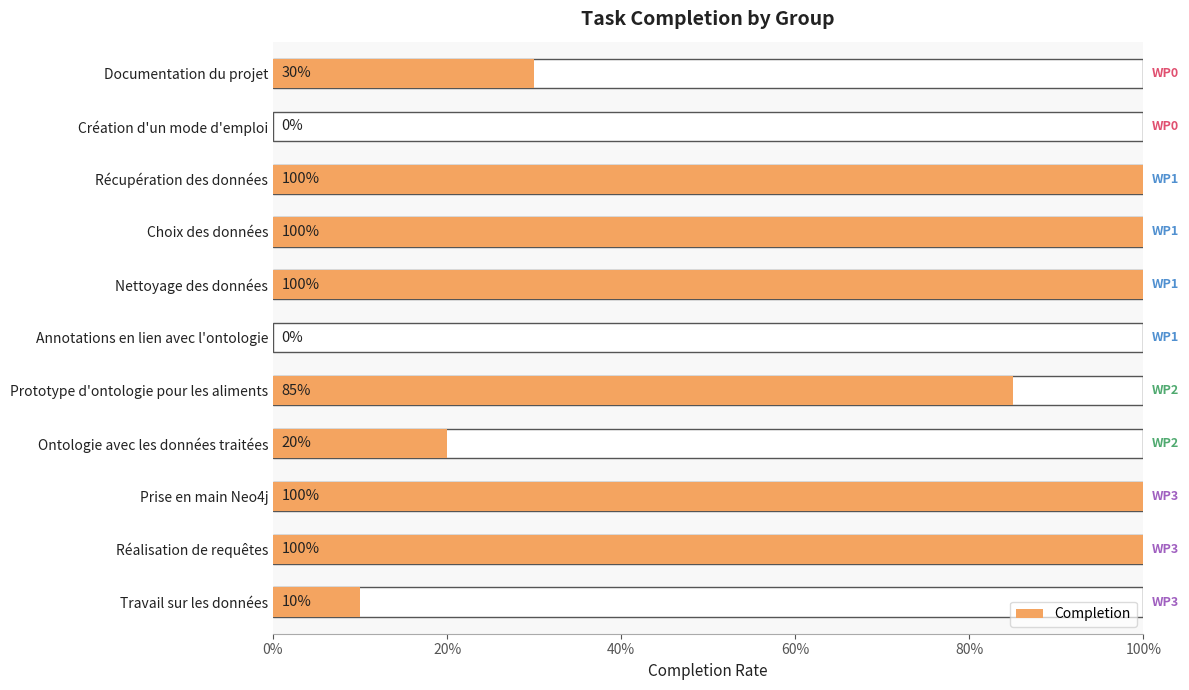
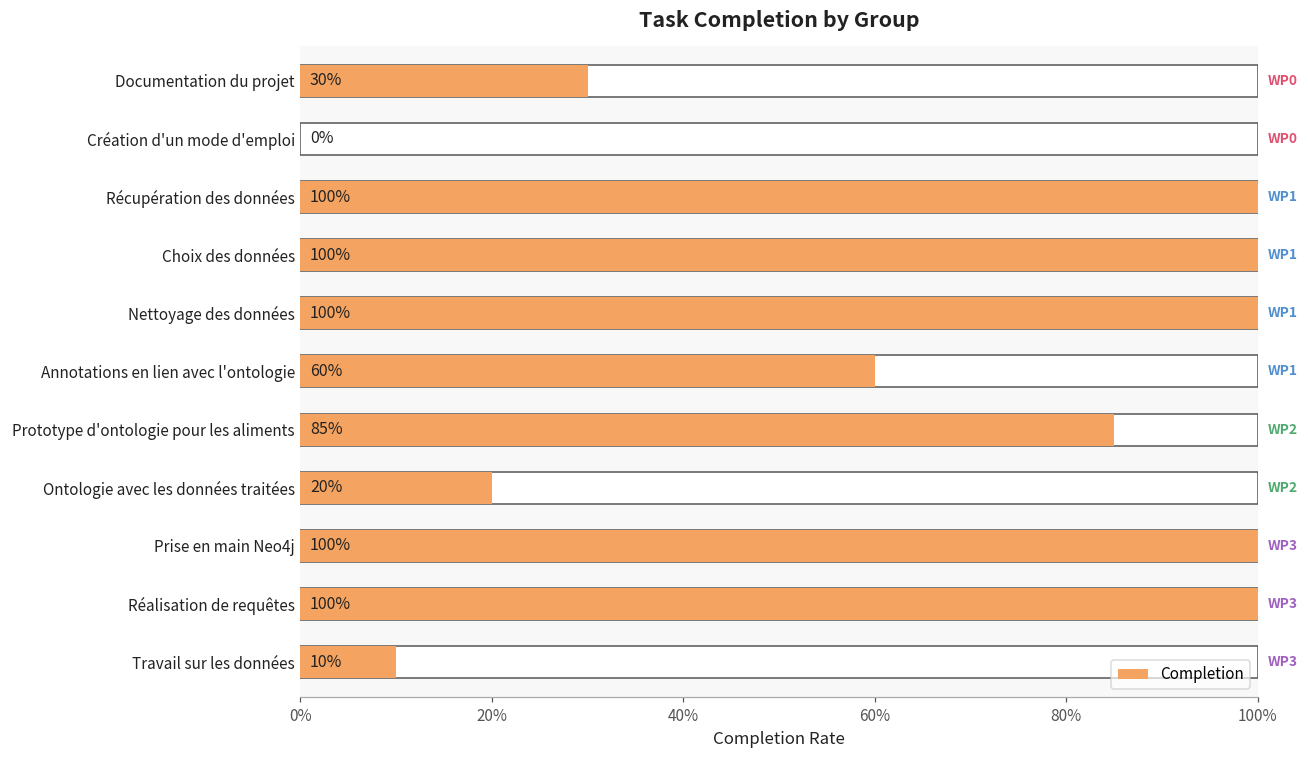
  {
    "Completion": {
      "Création d'un mode d'emploi": "0%",
      "Récupération des données": "100%",
      "Choix des données": "100%",
      "Nettoyage des données": "100%",
-     "Annotations en lien avec l'ontologie": "0%",
+     "Annotations en lien avec l'ontologie": "60%",
      "Prise en main Neo4j": "100%",
      "Réalisation de requêtes": "100%"
    }
  }
